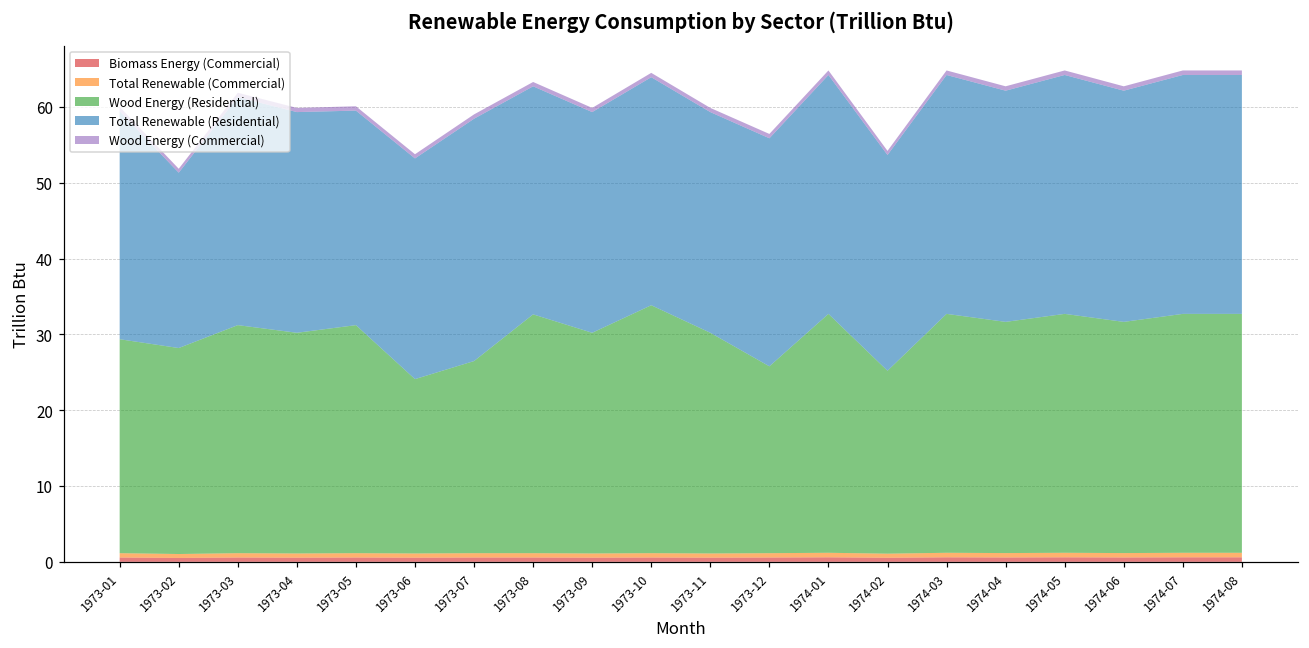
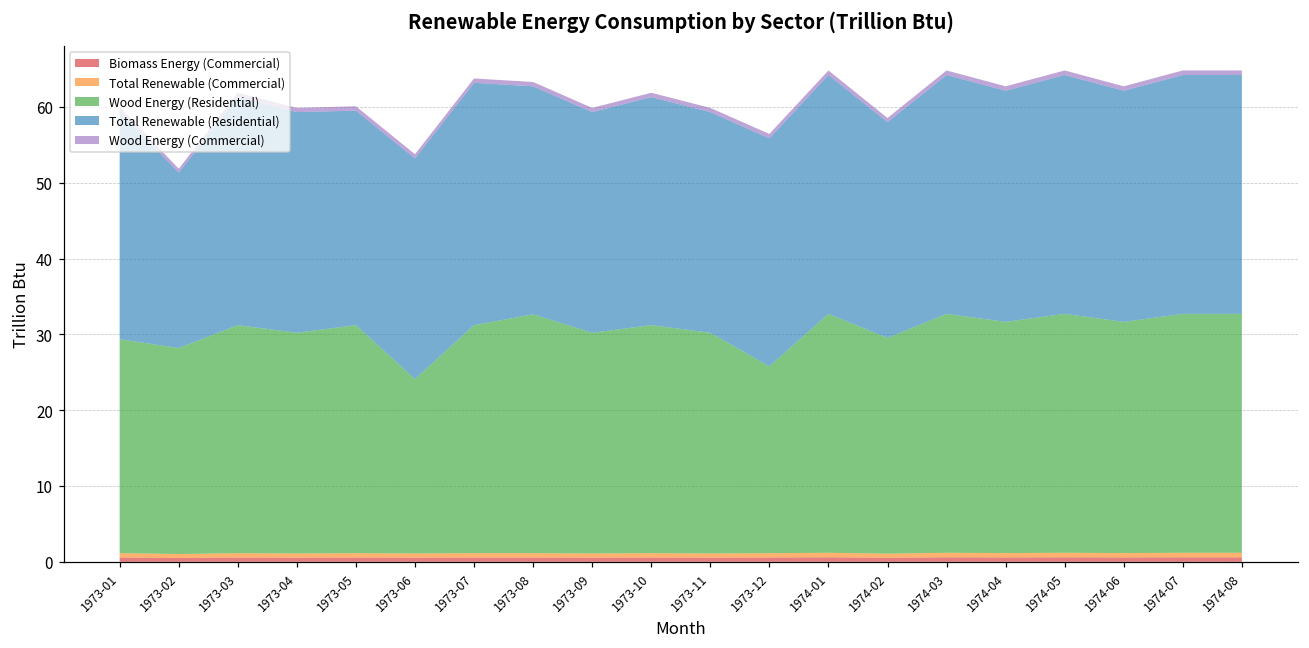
  {
    "Biomass Energy (Commercial)": {
      "1973-01": 1,
      "1973-02": 1,
      "1973-03": 1,
      "1973-04": 1,
      "1973-05": 1,
      "1973-06": 1,
      "1973-07": 1,
      "1973-08": 1,
      "1973-09": 1,
      "1973-10": 1,
      "1973-11": 1,
      "1973-12": 1,
      "1974-01": 1,
      "1974-02": 1,
      "1974-03": 1,
      "1974-04": 1,
      "1974-05": 1,
      "1974-06": 1,
      "1974-07": 1,
      "1974-08": 1
    },
    "Total Renewable (Commercial)": {
      "1973-01": 1,
      "1973-02": 1,
      "1973-03": 1,
      "1973-04": 1,
      "1973-05": 1,
      "1973-06": 1,
      "1973-07": 1,
      "1973-08": 1,
      "1973-09": 1,
      "1973-10": 1,
      "1973-11": 1,
      "1973-12": 1,
      "1974-01": 1,
      "1974-02": 1,
      "1974-03": 1,
      "1974-04": 1,
      "1974-05": 1,
      "1974-06": 1,
      "1974-07": 1,
      "1974-08": 1
    },
    "Wood Energy (Residential)": {
      "1973-01": 28,
      "1973-02": 27,
      "1973-03": 30,
      "1973-04": 29,
      "1973-05": 30,
      "1973-06": 23,
-     "1973-07": 25,
+     "1973-07": 30,
      "1973-08": 31,
      "1973-09": 29,
-     "1973-10": 33,
+     "1973-10": 30,
      "1973-11": 29,
      "1973-12": 25,
      "1974-01": 32,
-     "1974-02": 24,
+     "1974-02": 28,
      "1974-03": 32,
      "1974-04": 30,
      "1974-05": 32,
      "1974-06": 30,
      "1974-07": 32,
      "1974-08": 32
    },
    "Total Renewable (Residential)": {
      "1973-02": 23,
      "1973-04": 29,
      "1973-05": 28,
      "1973-06": 29,
      "1973-07": 32,
      "1973-08": 30,
      "1973-09": 29,
      "1973-10": 30,
      "1973-11": 29,
      "1973-12": 30,
      "1974-01": 32,
      "1974-02": 28,
      "1974-03": 32,
      "1974-04": 30,
      "1974-05": 32,
      "1974-06": 30,
      "1974-07": 32,
      "1974-08": 32
    },
    "Wood Energy (Commercial)": {
      "1973-02": 1,
      "1973-04": 1,
      "1973-05": 1,
      "1973-06": 1,
      "1973-07": 1,
      "1973-08": 1,
      "1973-09": 1,
      "1973-10": 1,
      "1973-11": 1,
      "1973-12": 1,
      "1974-01": 1,
      "1974-02": 1,
      "1974-03": 1,
      "1974-04": 1,
      "1974-05": 1,
      "1974-06": 1,
      "1974-07": 1,
      "1974-08": 1
    }
  }
